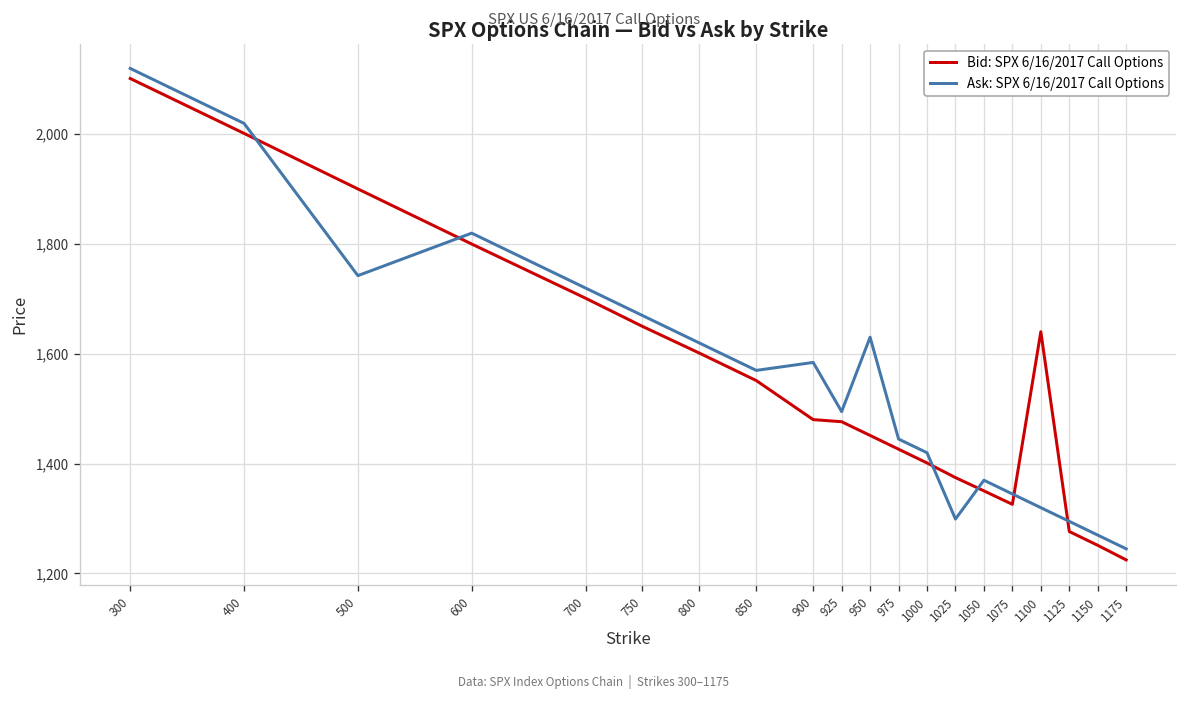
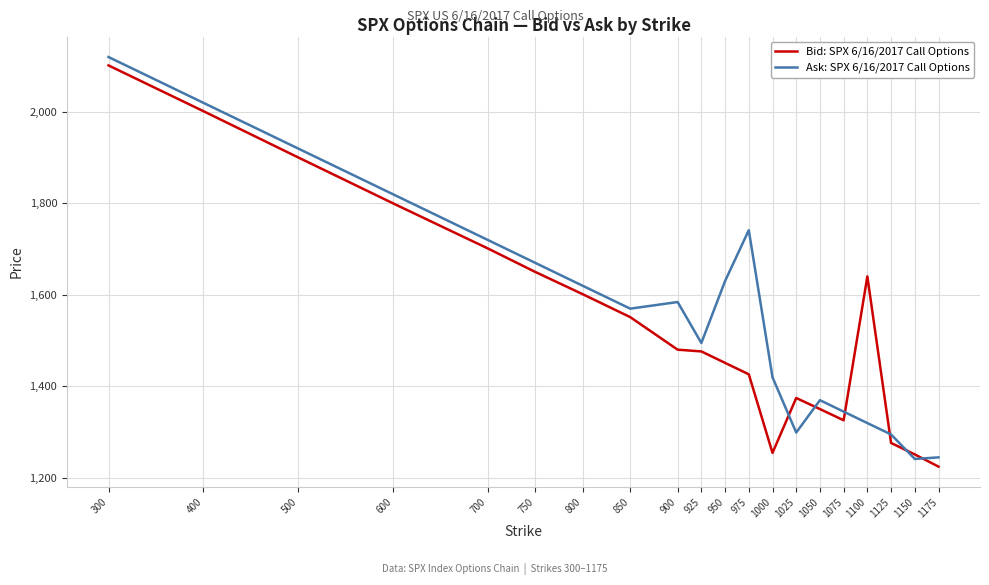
  {
    "Bid: SPX 6/16/2017 Call Options": {
      "300": "2,100",
      "400": "2,000",
      "500": "1,900",
      "600": "1,800",
      "700": "1,700",
      "750": "1,650",
      "800": "1,600",
      "850": "1,550",
      "900": "1,480",
      "925": "1,480",
      "950": "1,450",
      "975": "1,430",
-     "1000": "1,400",
+     "1000": "1,250",
      "1025": "1,370",
      "1050": "1,350",
      "1075": "1,330",
      "1100": "1,640",
      "1125": "1,280",
      "1150": "1,250",
      "1175": "1,220"
    },
    "Ask: SPX 6/16/2017 Call Options": {
      "300": "2,120",
      "400": "2,020",
-     "500": "1,740",
+     "500": "1,920",
      "600": "1,820",
      "700": "1,720",
      "750": "1,670",
      "800": "1,620",
      "850": "1,570",
      "900": "1,580",
      "925": "1,490",
      "950": "1,630",
-     "975": "1,440",
+     "975": "1,740",
      "1000": "1,420",
      "1025": "1,300",
      "1050": "1,370",
      "1075": "1,340",
      "1100": "1,320",
      "1125": "1,290",
-     "1150": "1,270",
+     "1150": "1,240",
      "1175": "1,240"
    }
  }
